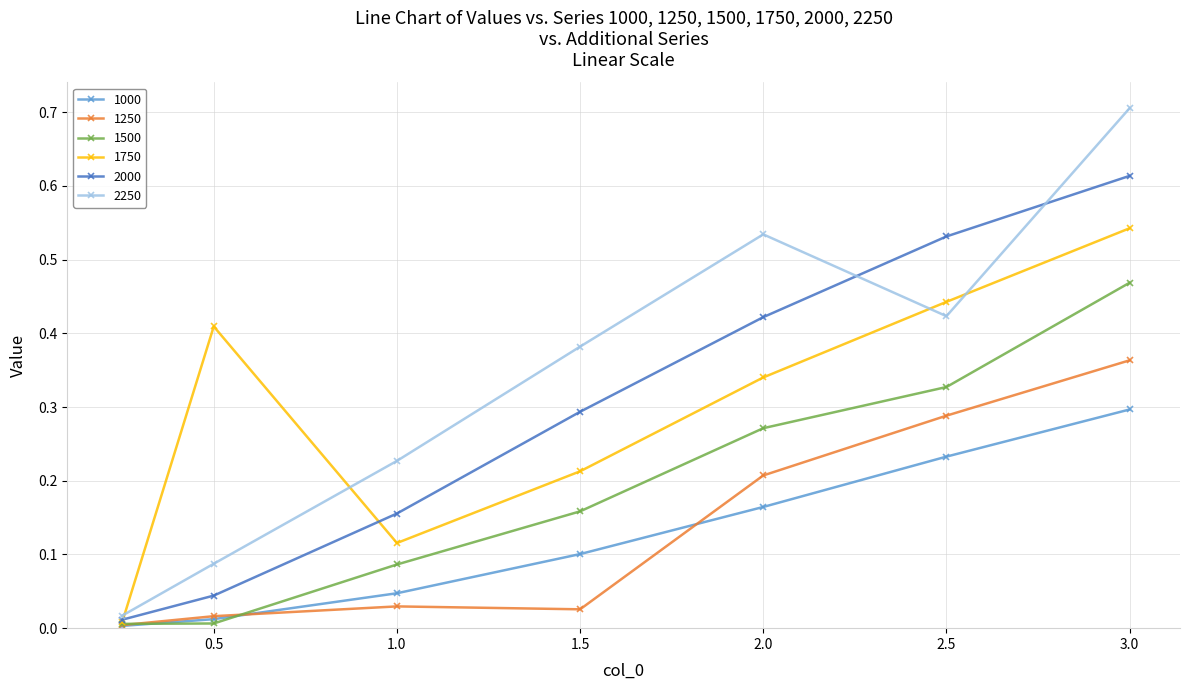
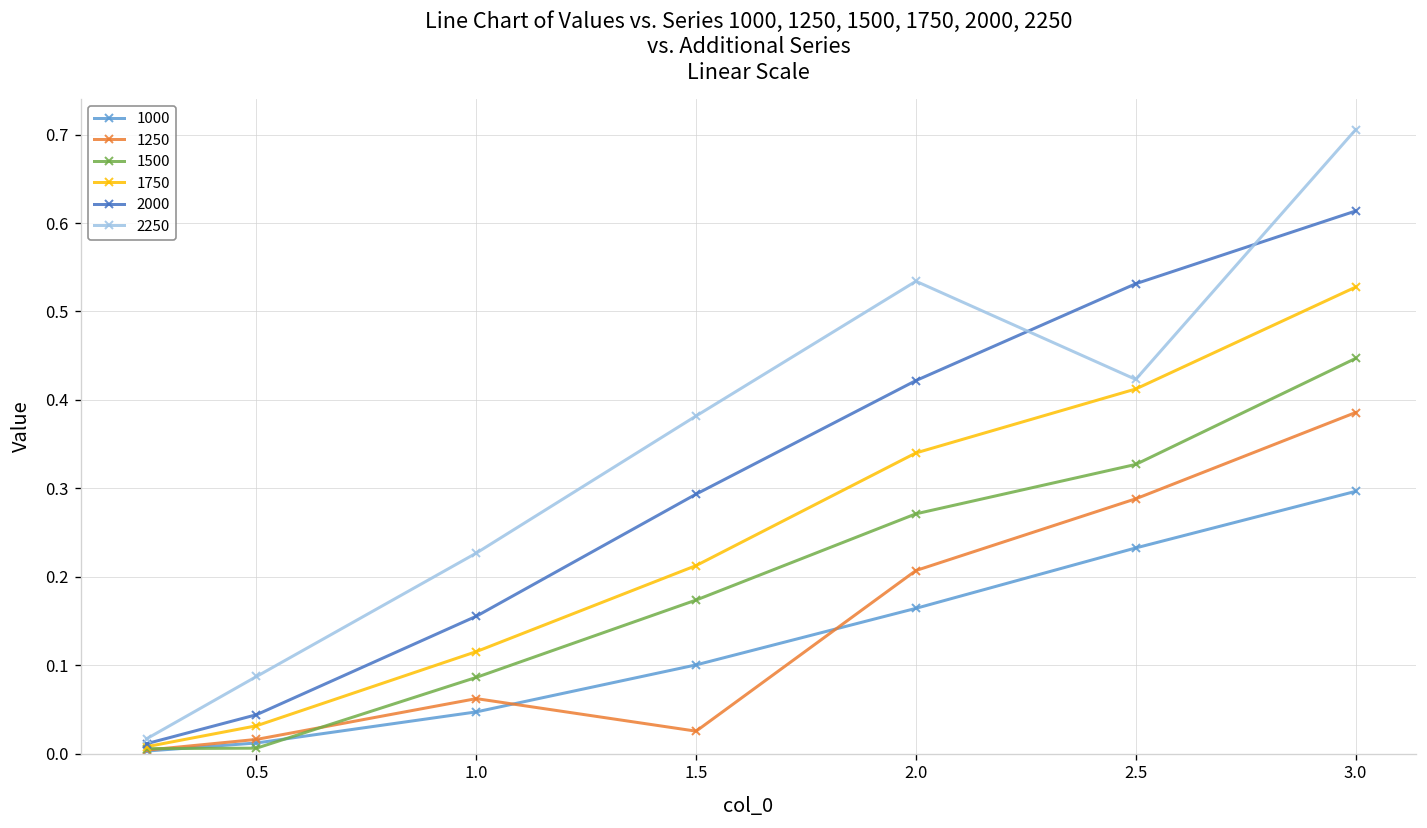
  {
    "1250": {
      "0.5": 0.02,
-     "1.0": 0.03,
+     "1.0": 0.06,
      "1.5": 0.03,
      "2.0": 0.21,
      "2.5": 0.29,
-     "3.0": 0.36
+     "3.0": 0.39
    },
    "1500": {
      "0.5": 0.01,
      "1.0": 0.09,
-     "1.5": 0.16,
+     "1.5": 0.17,
      "2.0": 0.27,
      "2.5": 0.33,
-     "3.0": 0.47
+     "3.0": 0.45
    },
    "1750": {
-     "0.5": 0.41,
+     "0.5": 0.03,
      "1.0": 0.12,
      "1.5": 0.21,
      "2.0": 0.34,
-     "2.5": 0.44,
-     "3.0": 0.54
+     "2.5": 0.41,
+     "3.0": 0.53
    },
    "2250": {
      "0.5": 0.09,
      "1.0": 0.23,
      "1.5": 0.38,
      "2.0": 0.53,
      "2.5": 0.42,
      "3.0": 0.71
    }
  }
